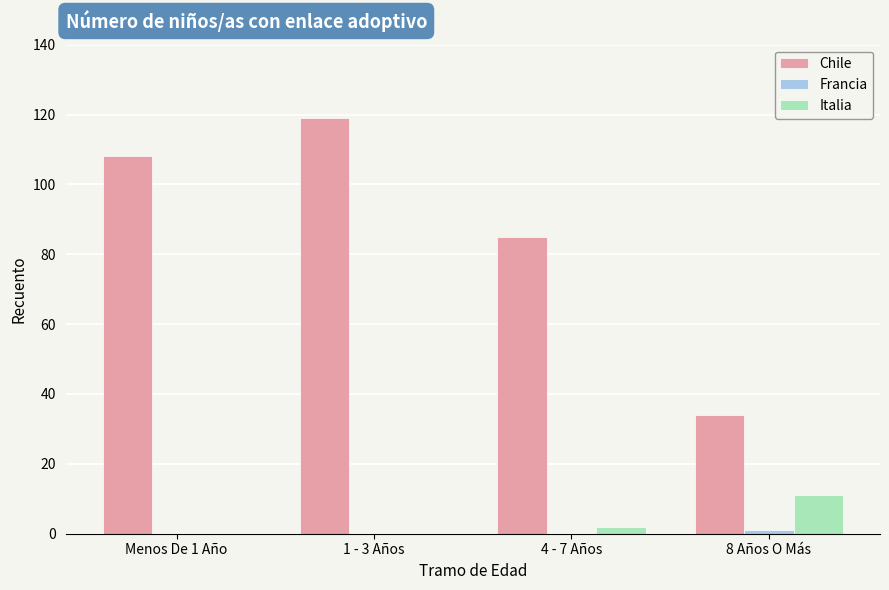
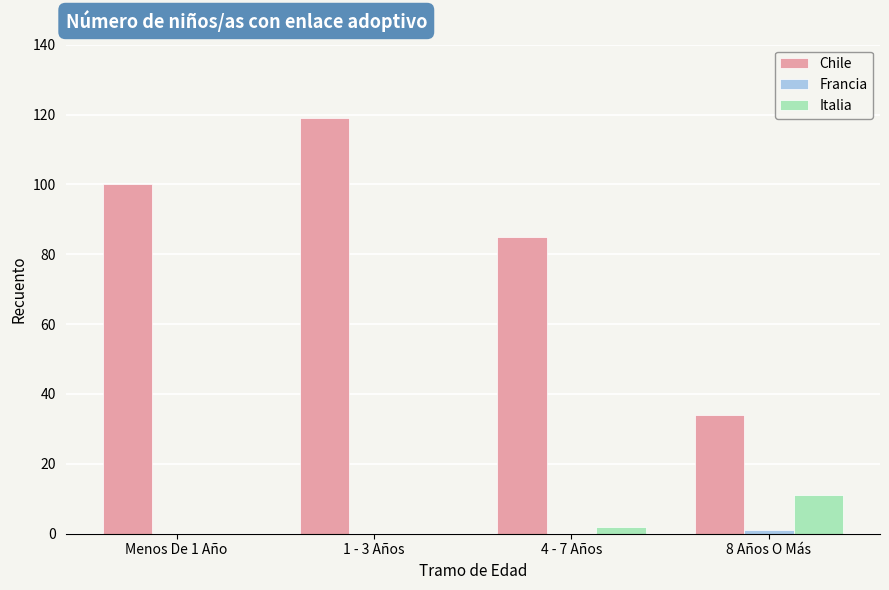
  {
    "Chile": {
-     "Menos De 1 Año": 108,
+     "Menos De 1 Año": 100,
      "1 - 3 Años": 119,
      "4 - 7 Años": 85,
      "8 Años O Más": 34
    }
  }
